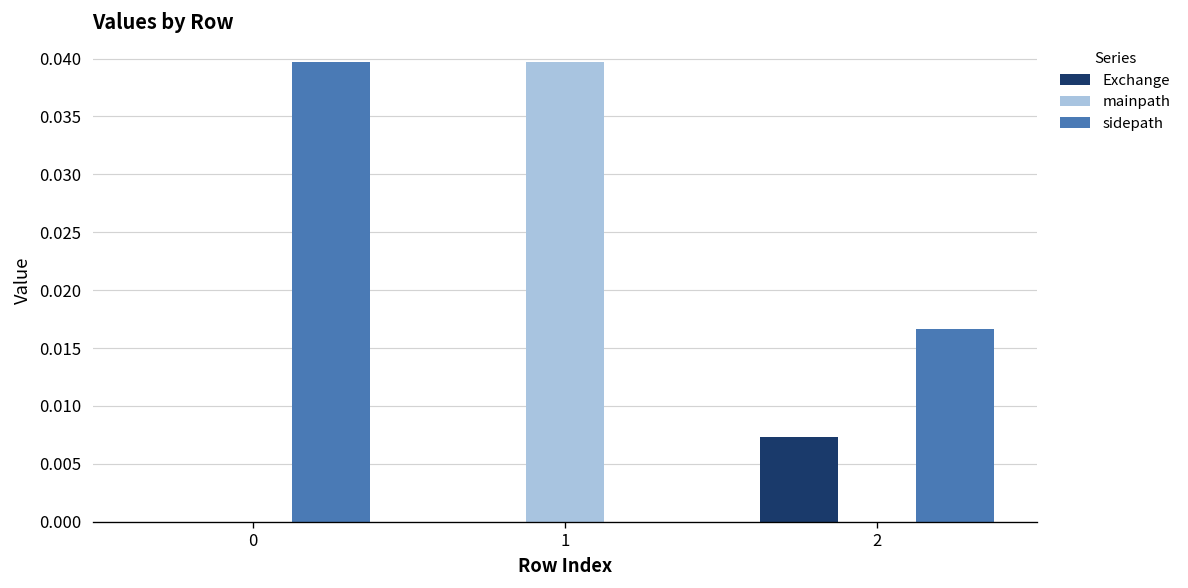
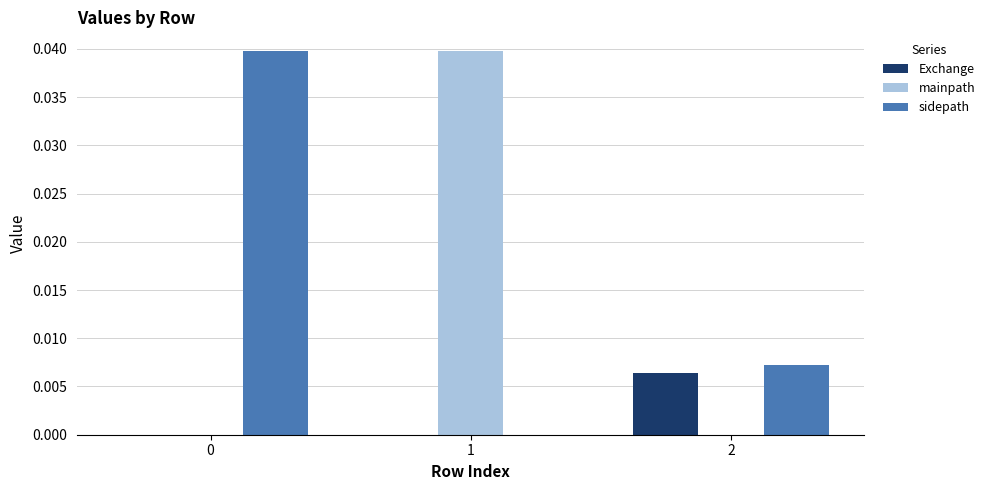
  {
    "Exchange": {
      "0": 0.000,
      "1": 0.000,
-     "2": 0.007
+     "2": 0.006
    },
    "mainpath": {
      "0": 0.000,
      "1": 0.040,
      "2": 0.000
    },
    "sidepath": {
      "0": 0.040,
      "1": 0.000,
-     "2": 0.017
+     "2": 0.007
    }
  }
